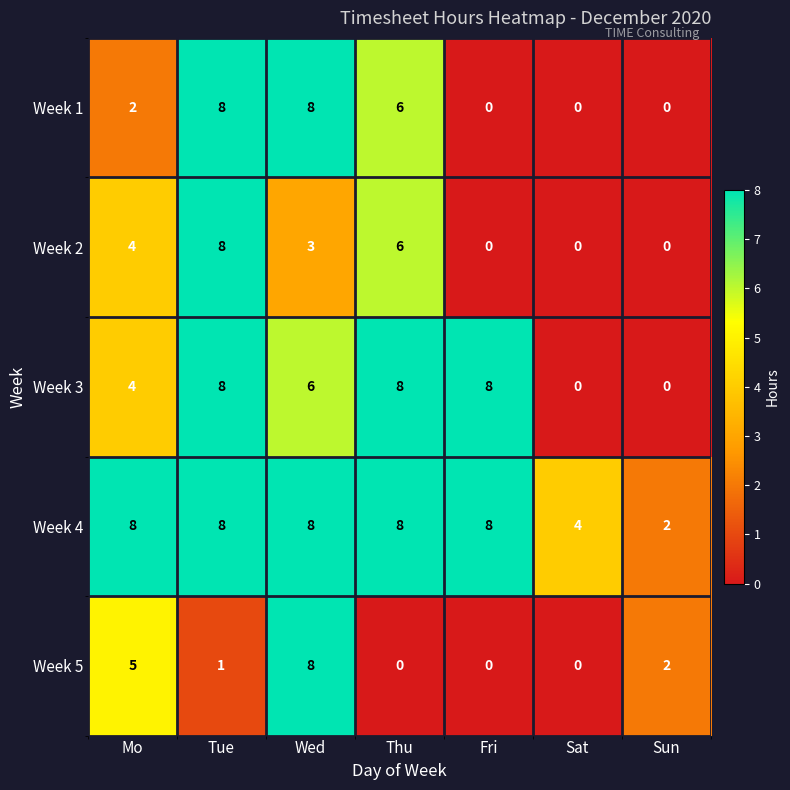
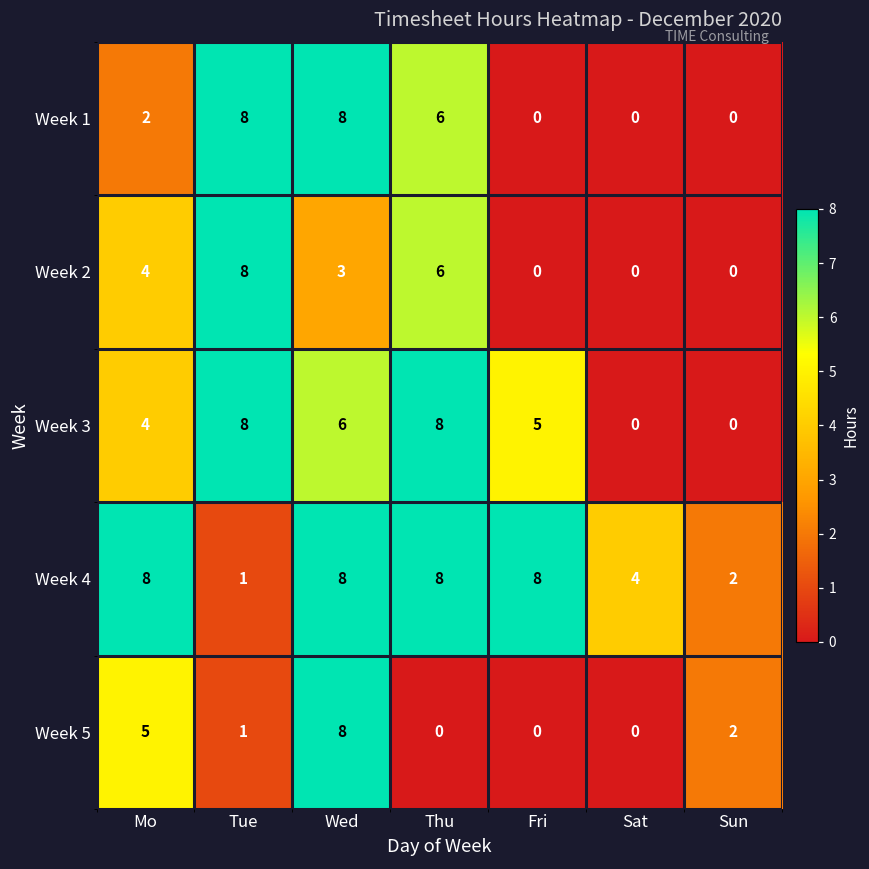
  {
    "Week 1": {
      "Mo": 2,
      "Tue": 8,
      "Wed": 8,
      "Thu": 6,
      "Fri": 0,
      "Sat": 0,
      "Sun": 0
    },
    "Week 2": {
      "Mo": 4,
      "Tue": 8,
      "Wed": 3,
      "Thu": 6,
      "Fri": 0,
      "Sat": 0,
      "Sun": 0
    },
    "Week 3": {
      "Mo": 4,
      "Tue": 8,
      "Wed": 6,
      "Thu": 8,
-     "Fri": 8,
+     "Fri": 5,
      "Sat": 0,
      "Sun": 0
    },
    "Week 4": {
      "Mo": 8,
-     "Tue": 8,
+     "Tue": 1,
      "Wed": 8,
      "Thu": 8,
      "Fri": 8,
      "Sat": 4,
      "Sun": 2
    },
    "Week 5": {
      "Mo": 5,
      "Tue": 1,
      "Wed": 8,
      "Thu": 0,
      "Fri": 0,
      "Sat": 0,
      "Sun": 2
    }
  }
